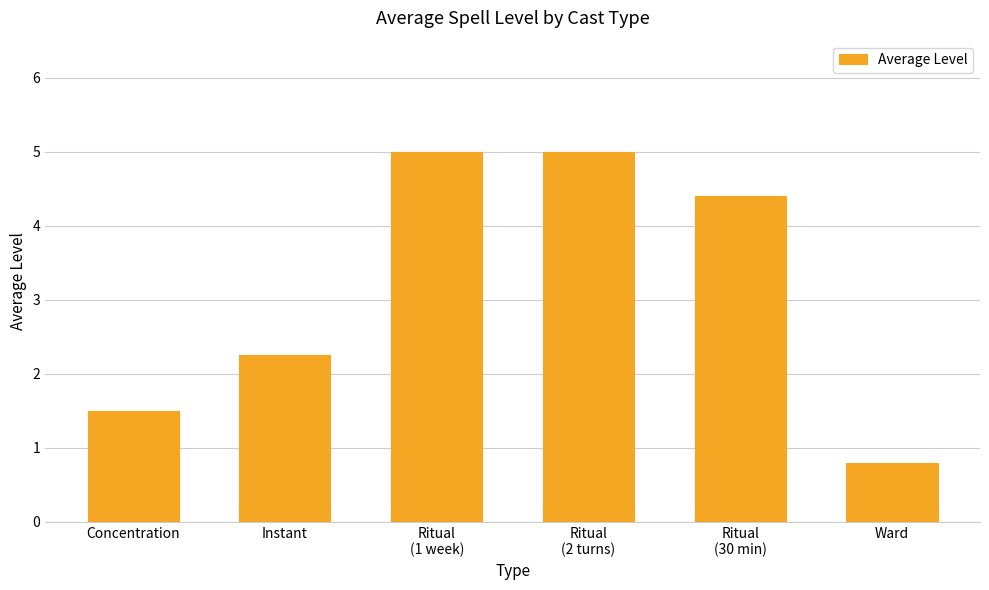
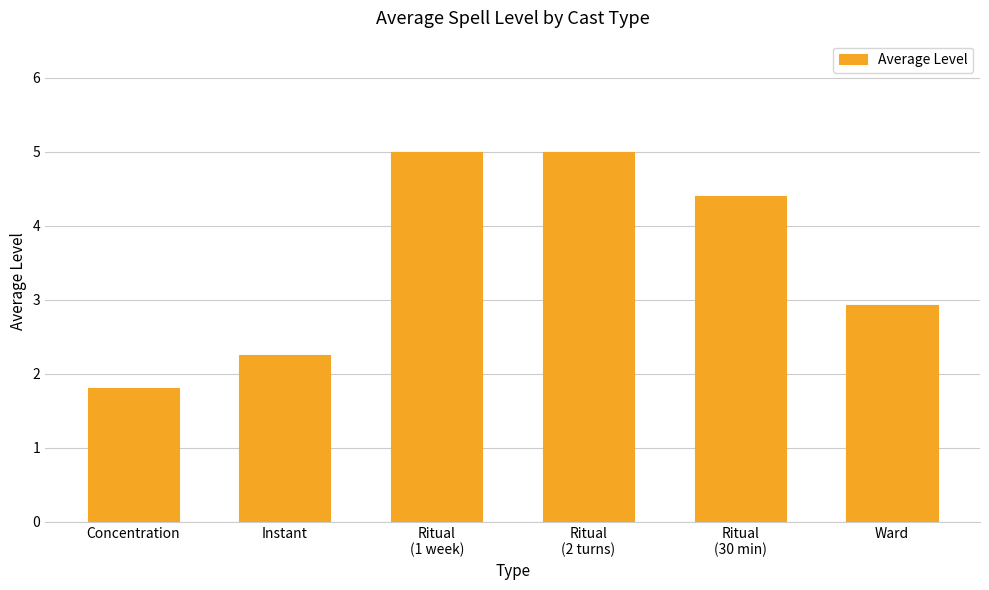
  {
-   "Concentration": 1.5,
+   "Concentration": 1.8,
    "Instant": 2.3,
    "Ritual (1 week)": 5.0,
    "Ritual (2 turns)": 5.0,
    "Ritual (30 min)": 4.4,
-   "Ward": 0.8
+   "Ward": 2.9
  }
